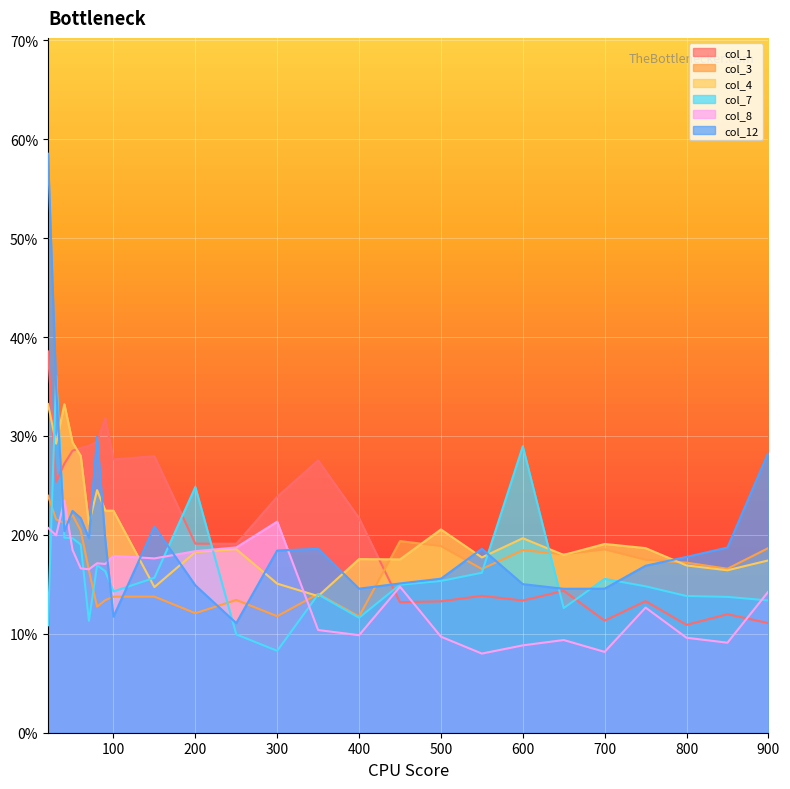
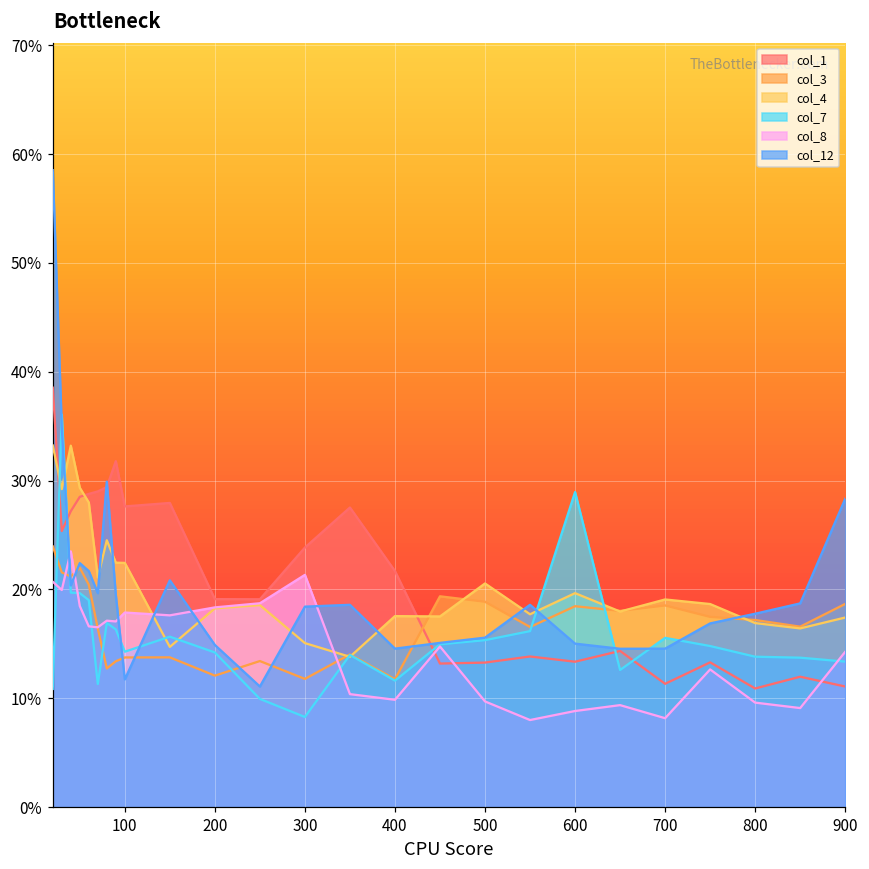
  {
    "col_1": {
      "100": "28%",
      "200": "19%",
      "300": "24%",
      "400": "22%",
      "500": "13%",
      "600": "13%",
      "700": "11%",
      "800": "11%",
      "900": "11%"
    },
    "col_7": {
      "100": "14%",
-     "200": "25%",
+     "200": "14%",
      "300": "8%",
      "600": "29%",
      "700": "16%",
      "800": "14%",
      "900": "13%"
    },
    "col_8": {
      "100": "18%",
      "300": "21%",
      "400": "10%",
      "500": "10%",
      "600": "9%",
      "700": "8%",
      "800": "10%",
      "900": "14%"
    },
    "col_12": {
      "100": "12%",
      "200": "15%",
      "300": "18%",
      "400": "15%",
      "600": "15%",
      "700": "15%",
      "800": "18%",
      "900": "28%"
    }
  }
